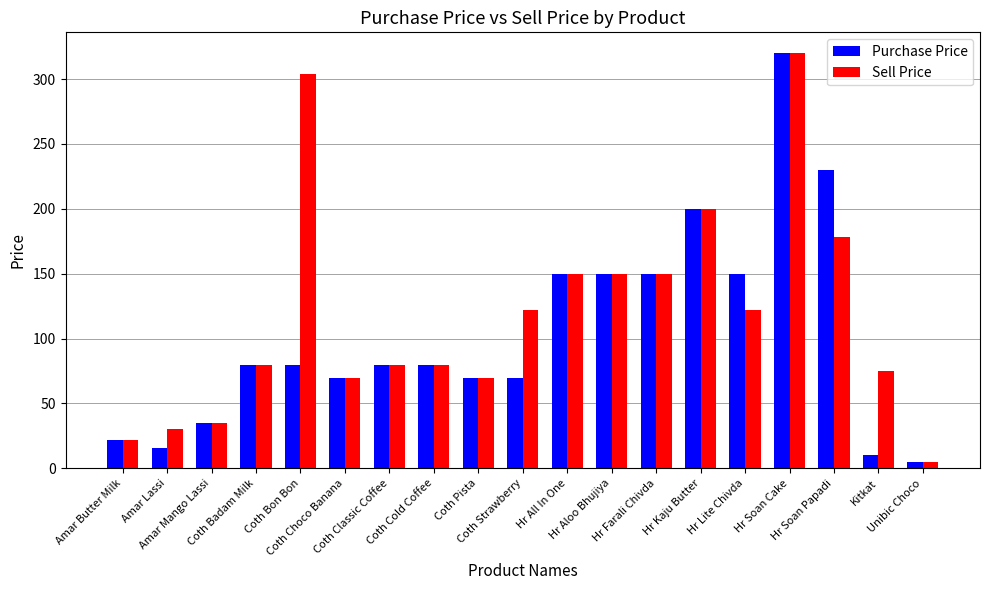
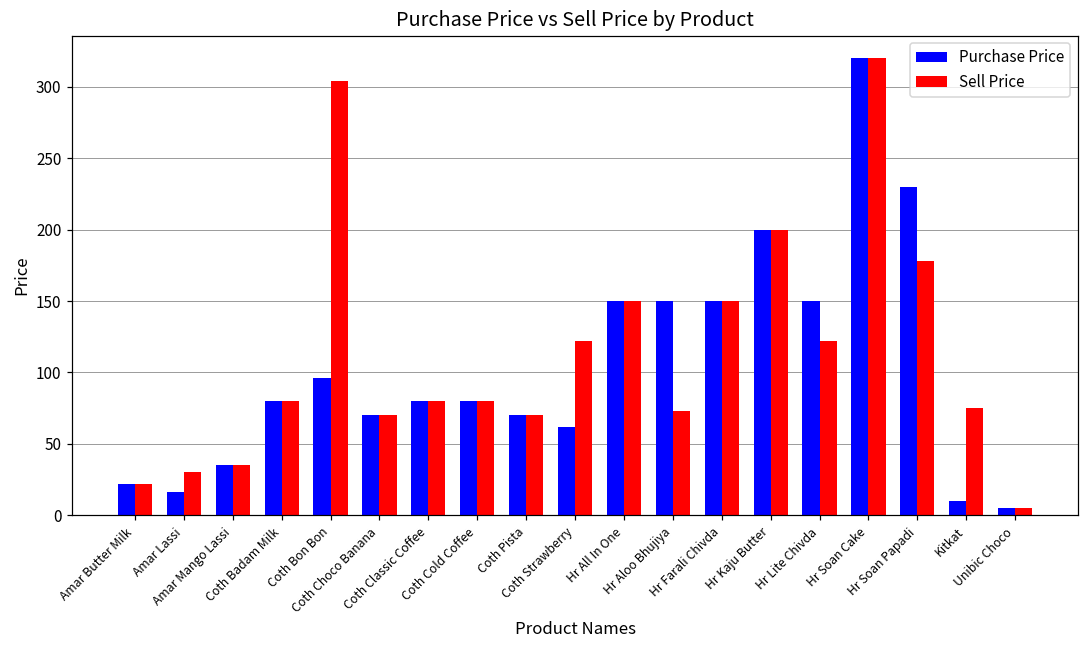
  {
    "Purchase Price": {
      "Amar Butter Milk": 22,
      "Amar Lassi": 16,
      "Amar Mango Lassi": 35,
      "Coth Badam Milk": 80,
-     "Coth Bon Bon": 80,
+     "Coth Bon Bon": 96,
      "Coth Choco Banana": 70,
      "Coth Classic Coffee": 80,
      "Coth Cold Coffee": 80,
      "Coth Pista": 70,
-     "Coth Strawberry": 70,
+     "Coth Strawberry": 62,
      "Hr All In One": 150,
      "Hr Aloo Bhujiya": 150,
      "Hr Farali Chivda": 150,
      "Hr Kaju Butter": 200,
      "Hr Lite Chivda": 150,
      "Hr Soan Cake": 320,
      "Hr Soan Papadi": 230,
      "Kitkat": 10,
      "Unibic Choco": 5
    },
    "Sell Price": {
      "Amar Butter Milk": 22,
      "Amar Lassi": 30,
      "Amar Mango Lassi": 35,
      "Coth Badam Milk": 80,
      "Coth Bon Bon": 304,
      "Coth Choco Banana": 70,
      "Coth Classic Coffee": 80,
      "Coth Cold Coffee": 80,
      "Coth Pista": 70,
      "Coth Strawberry": 122,
      "Hr All In One": 150,
-     "Hr Aloo Bhujiya": 150,
+     "Hr Aloo Bhujiya": 73,
      "Hr Farali Chivda": 150,
      "Hr Kaju Butter": 200,
      "Hr Lite Chivda": 122,
      "Hr Soan Cake": 320,
      "Hr Soan Papadi": 178,
      "Kitkat": 75,
      "Unibic Choco": 5
    }
  }
